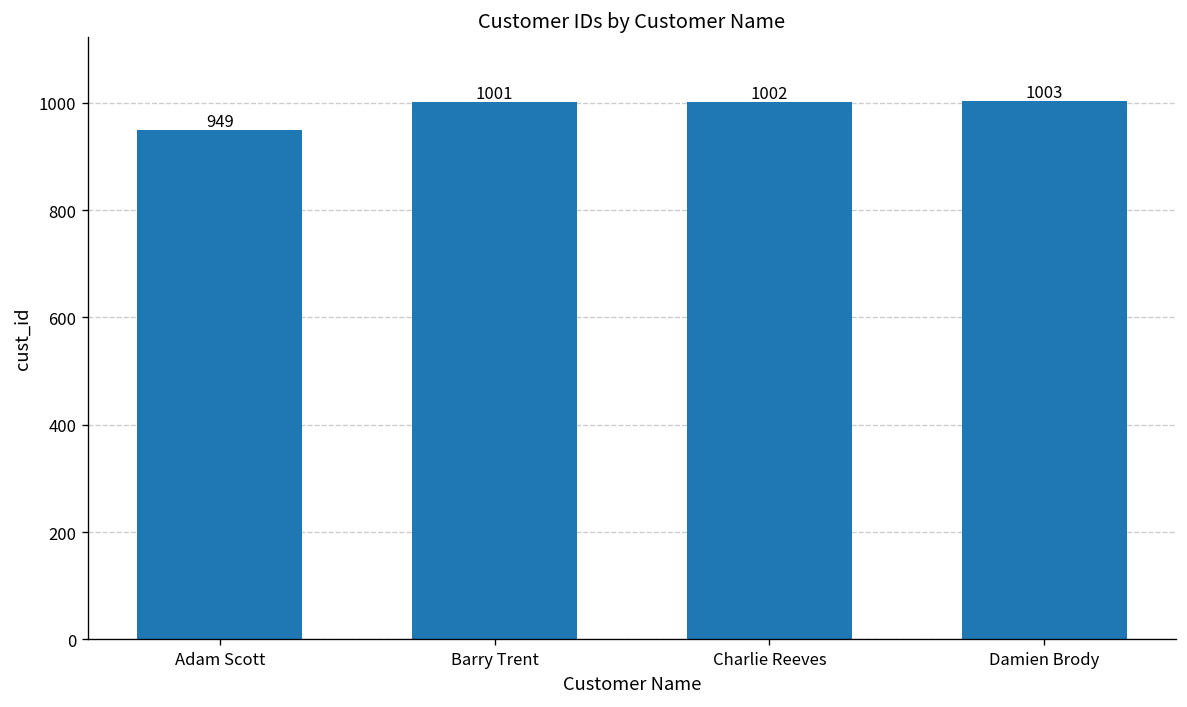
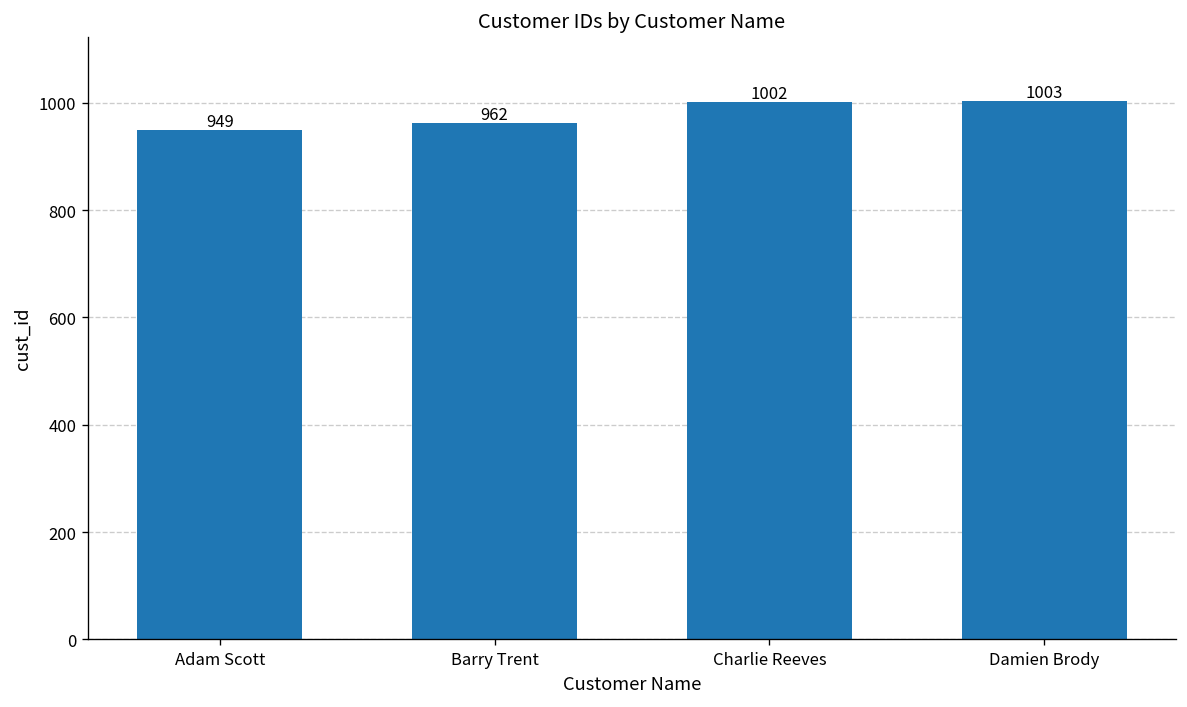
  {
    "Adam Scott": 949,
-   "Barry Trent": 1001,
+   "Barry Trent": 962,
    "Charlie Reeves": 1002,
    "Damien Brody": 1003
  }
